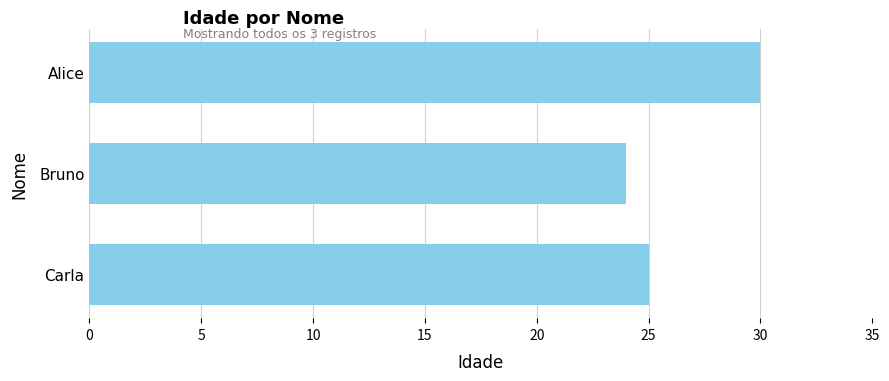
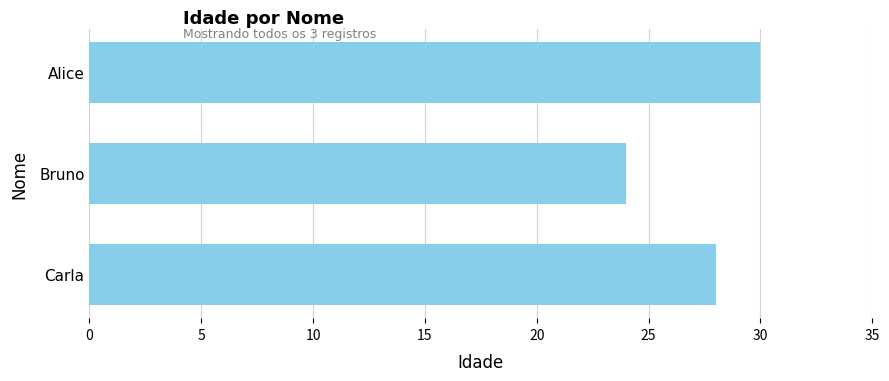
  {
    "Alice": 30,
    "Bruno": 24,
-   "Carla": 25
+   "Carla": 28
  }
